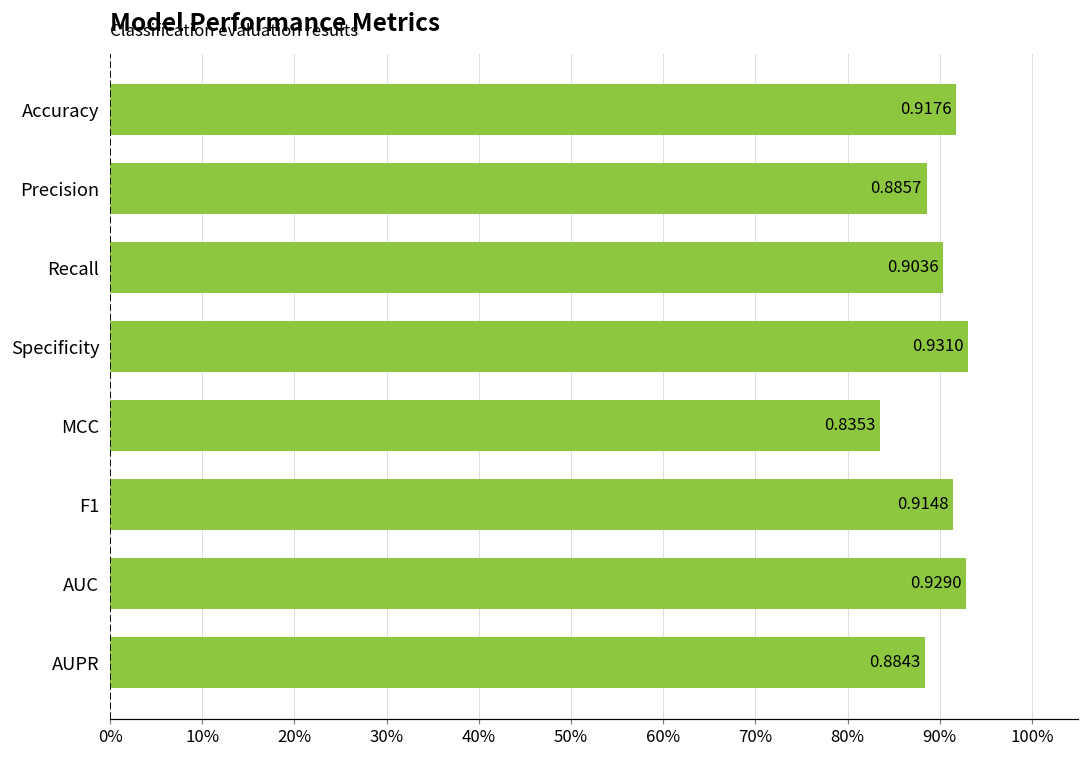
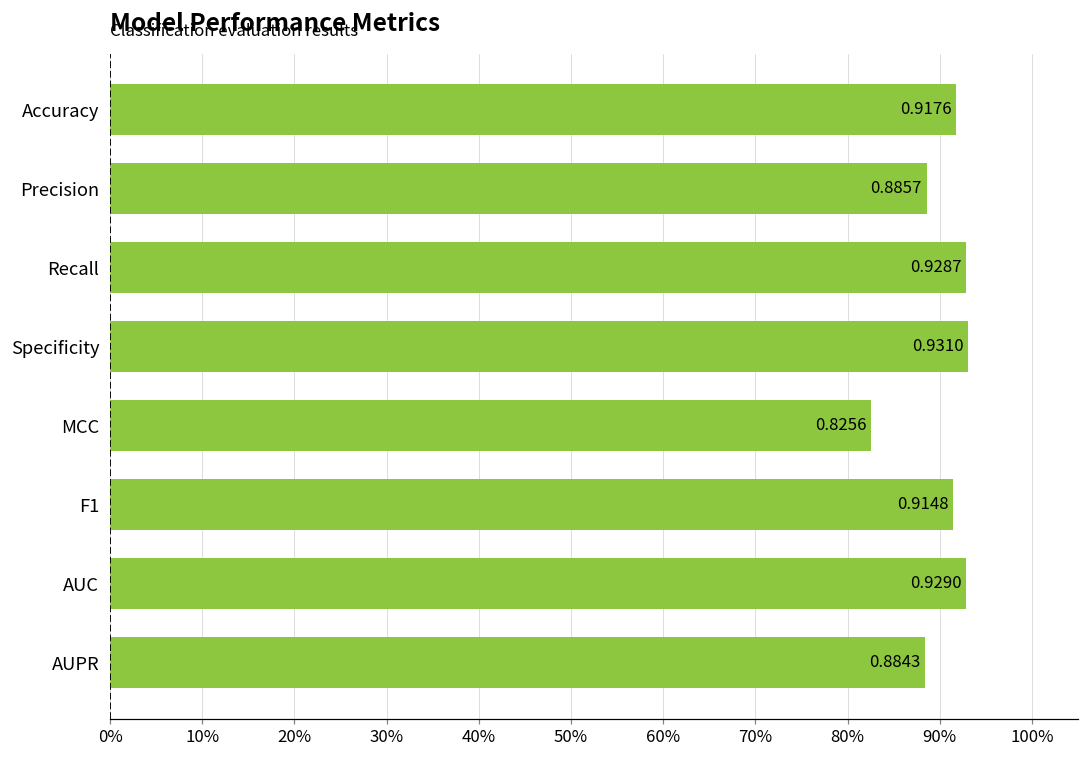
  {
    "Accuracy": 0.9176,
    "Precision": 0.8857,
-   "Recall": 0.9036,
+   "Recall": 0.9287,
    "Specificity": 0.9310,
-   "MCC": 0.8353,
+   "MCC": 0.8256,
    "F1": 0.9148,
    "AUC": 0.9290,
    "AUPR": 0.8843
  }
